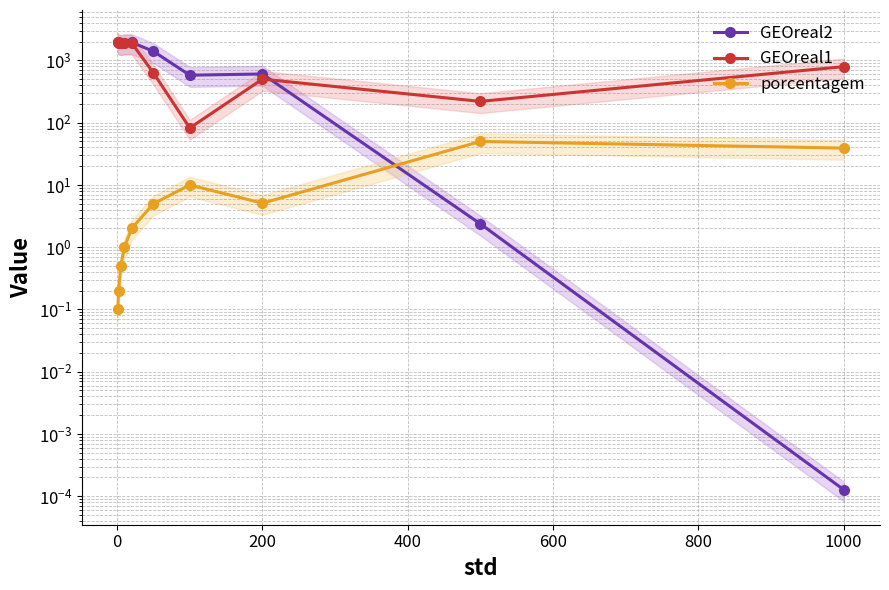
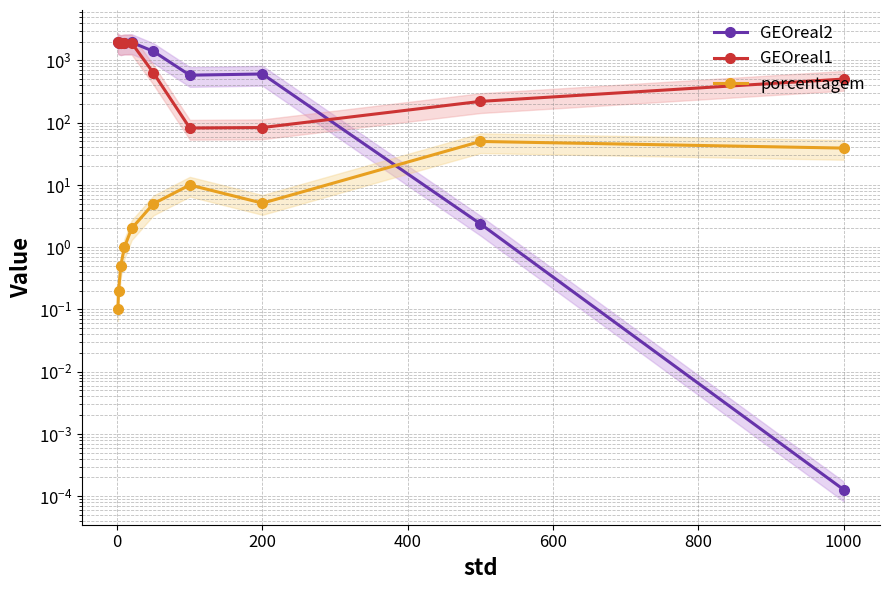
  {
    "GEOreal2": {
      "200": 600,
      "1000": 0.00013
    },
    "GEOreal1": {
-     "200": 500,
-     "1000": 800
+     "200": 80,
+     "1000": 500
    },
    "porcentagem": {
      "200": 5,
      "1000": 40
    }
  }
